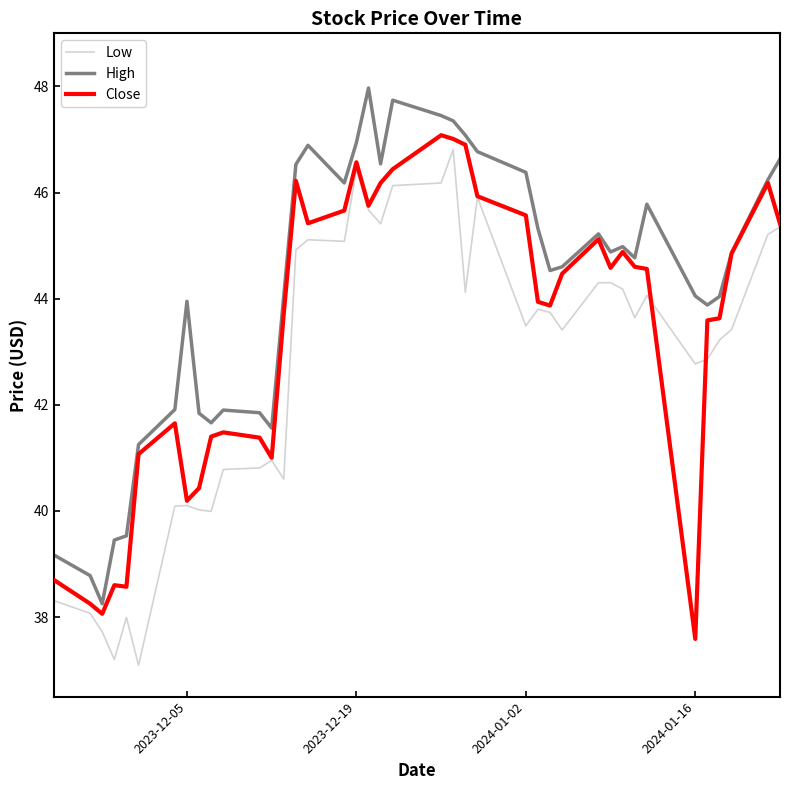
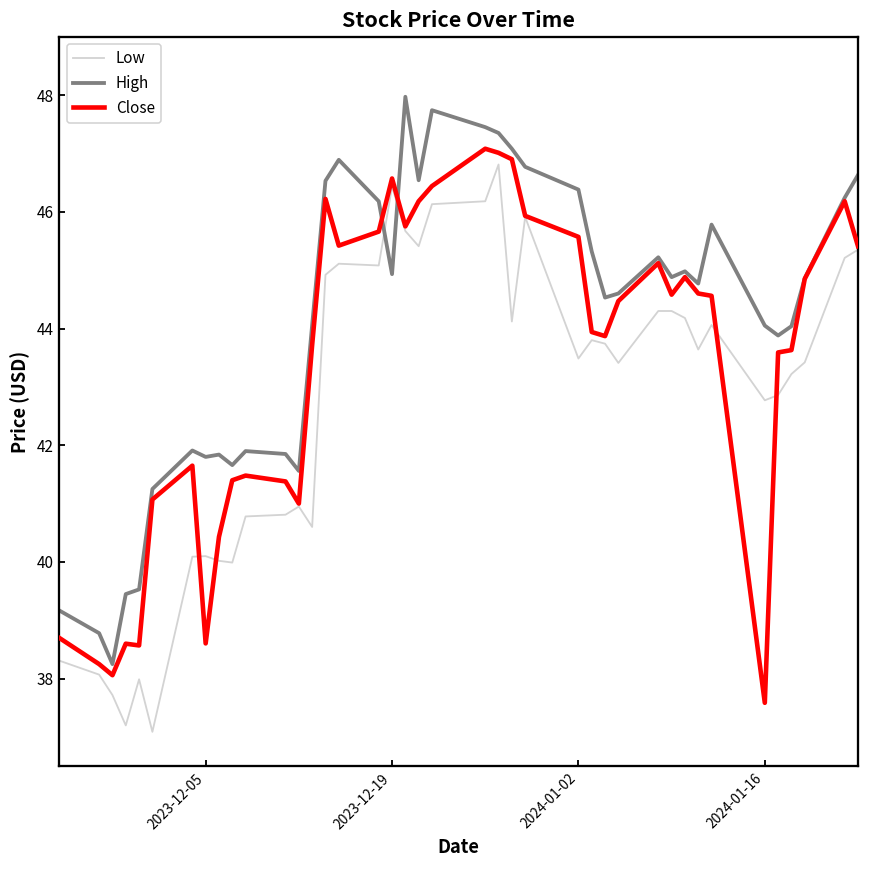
  {
    "Low": {
      "2023-12-05": 40.1,
      "2023-12-19": 46.4,
      "2024-01-02": 43.5,
      "2024-01-16": 42.8
    },
    "High": {
-     "2023-12-05": 44.0,
-     "2023-12-19": 46.9,
+     "2023-12-05": 41.8,
+     "2023-12-19": 44.9,
      "2024-01-02": 46.4,
      "2024-01-16": 44.1
    },
    "Close": {
-     "2023-12-05": 40.2,
+     "2023-12-05": 38.6,
      "2023-12-19": 46.6,
      "2024-01-02": 45.6,
      "2024-01-16": 37.6
    }
  }
